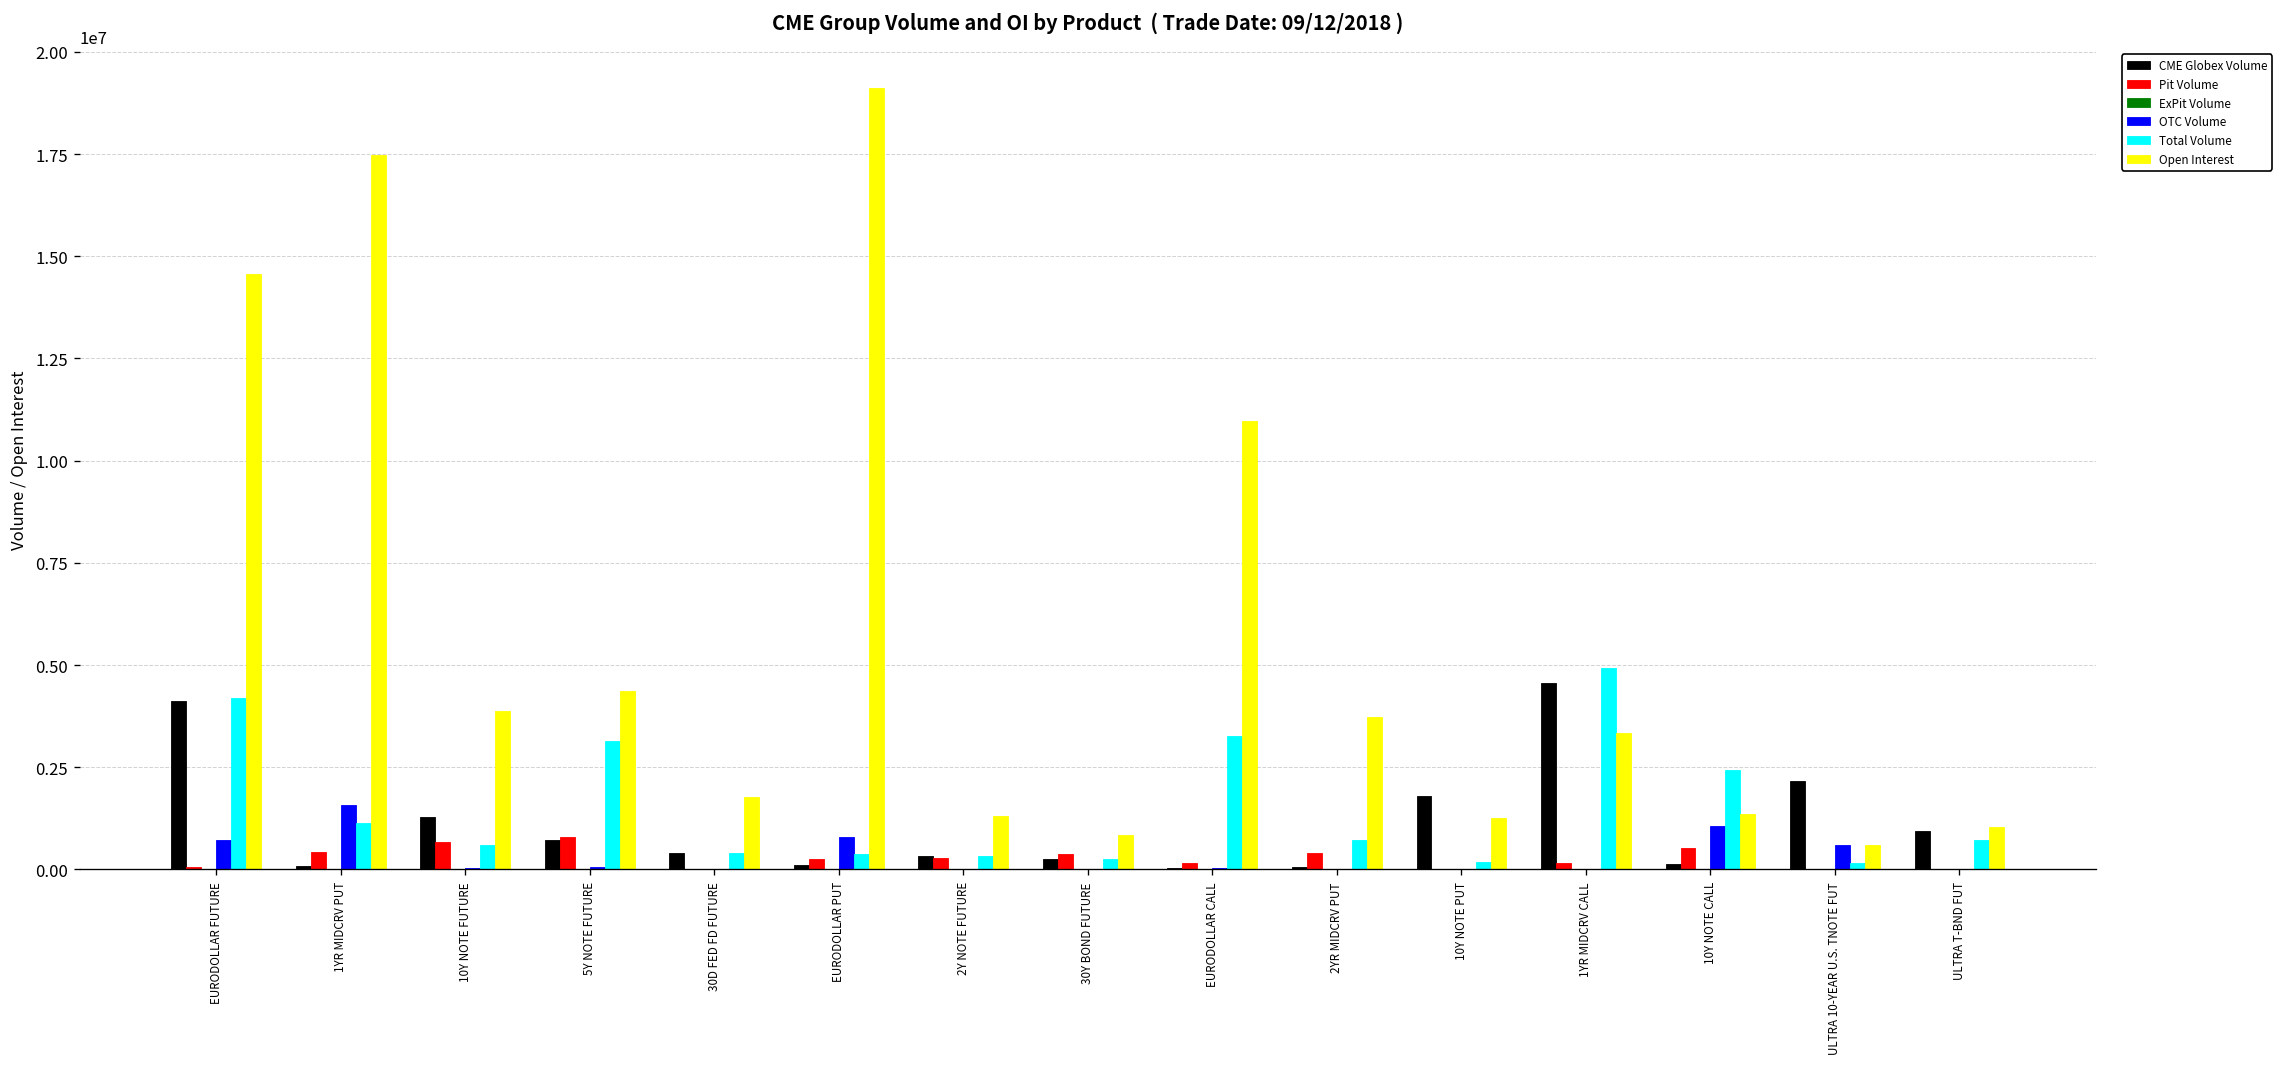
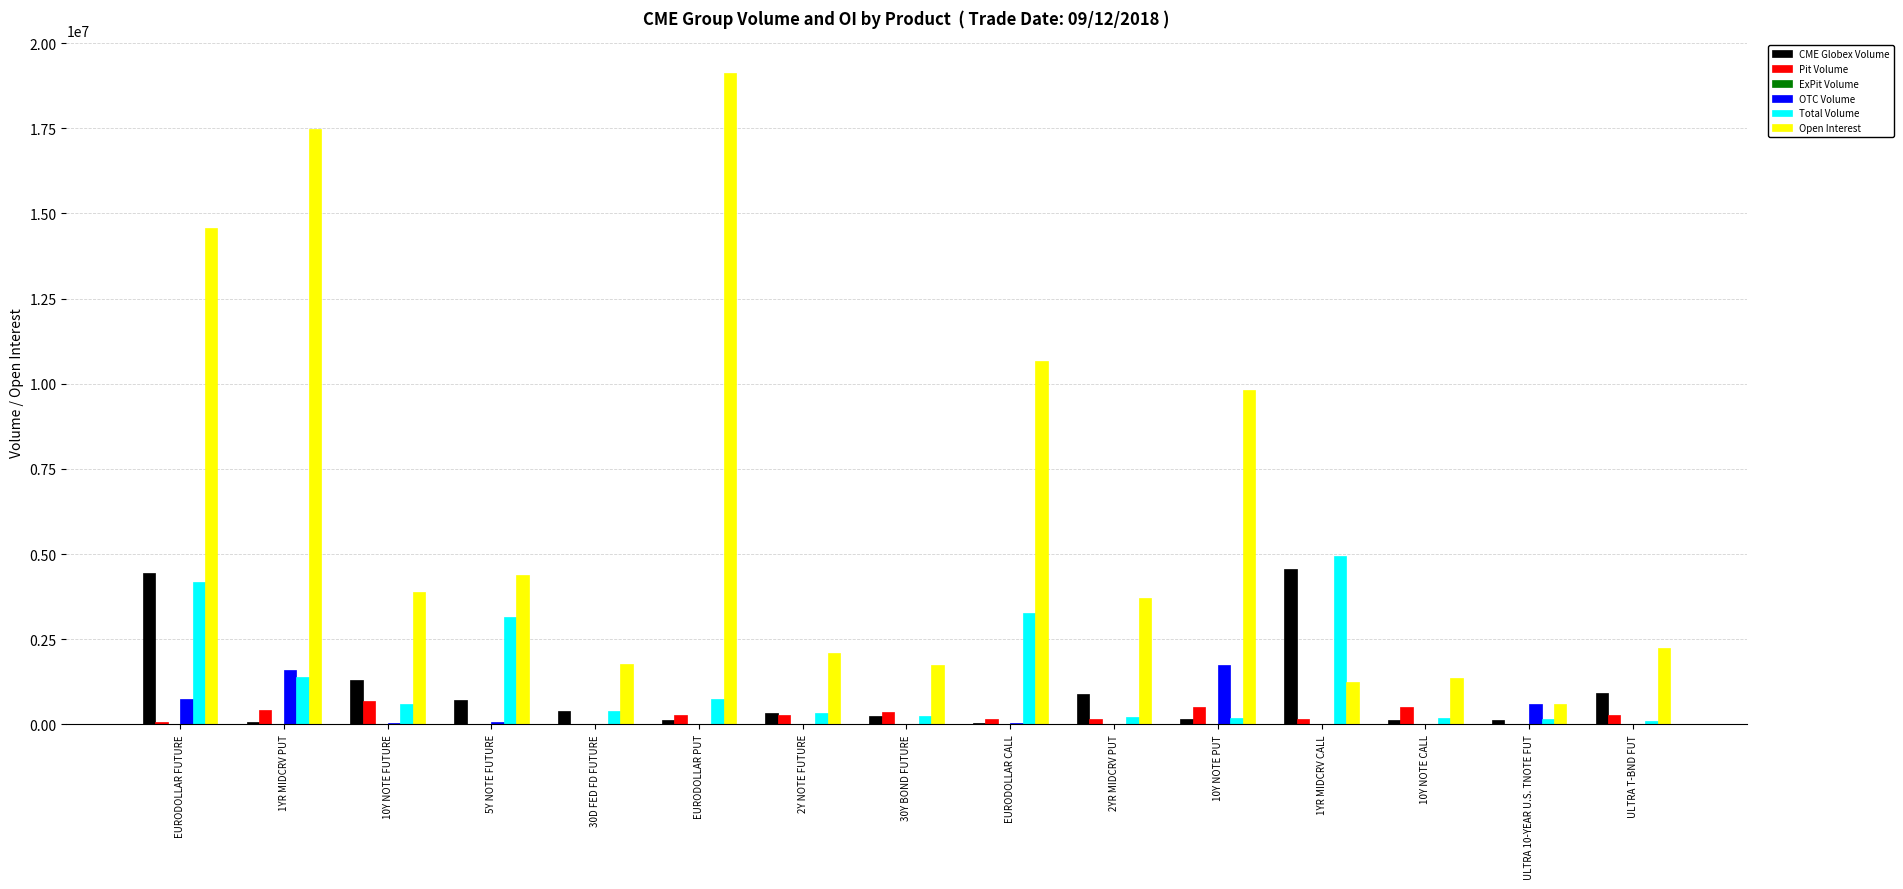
  {
    "CME Globex Volume": {
-     "EURODOLLAR FUTURE": 4100000,
+     "EURODOLLAR FUTURE": 4400000,
      "1YR MIDCRV PUT": 100000,
      "10Y NOTE FUTURE": 1300000,
      "5Y NOTE FUTURE": 700000,
      "30D FED FD FUTURE": 400000,
      "EURODOLLAR PUT": 100000,
      "2Y NOTE FUTURE": 300000,
      "30Y BOND FUTURE": 300000,
-     "2YR MIDCRV PUT": 100000,
-     "10Y NOTE PUT": 1800000,
+     "2YR MIDCRV PUT": 900000,
+     "10Y NOTE PUT": 200000,
      "1YR MIDCRV CALL": 4500000,
      "10Y NOTE CALL": 100000,
-     "ULTRA 10-YEAR U.S. TNOTE FUT": 2200000,
+     "ULTRA 10-YEAR U.S. TNOTE FUT": 100000,
      "ULTRA T-BND FUT": 900000
    },
    "Pit Volume": {
      "1YR MIDCRV PUT": 400000,
      "10Y NOTE FUTURE": 700000,
-     "5Y NOTE FUTURE": 800000,
+     "5Y NOTE FUTURE": 0,
      "30D FED FD FUTURE": 0,
      "EURODOLLAR PUT": 300000,
      "2Y NOTE FUTURE": 300000,
      "30Y BOND FUTURE": 400000,
      "EURODOLLAR CALL": 200000,
-     "2YR MIDCRV PUT": 400000,
-     "10Y NOTE PUT": 0,
+     "2YR MIDCRV PUT": 200000,
+     "10Y NOTE PUT": 500000,
      "1YR MIDCRV CALL": 100000,
      "10Y NOTE CALL": 500000,
      "ULTRA 10-YEAR U.S. TNOTE FUT": 0,
-     "ULTRA T-BND FUT": 0
+     "ULTRA T-BND FUT": 300000
    },
    "ExPit Volume": {
      "EURODOLLAR FUTURE": 0,
      "1YR MIDCRV PUT": 0,
      "10Y NOTE FUTURE": 0,
      "5Y NOTE FUTURE": 0,
      "30D FED FD FUTURE": 0,
      "EURODOLLAR PUT": 0,
      "2Y NOTE FUTURE": 0,
      "30Y BOND FUTURE": 0,
      "EURODOLLAR CALL": 0,
      "2YR MIDCRV PUT": 0,
      "10Y NOTE PUT": 0,
      "1YR MIDCRV CALL": 0,
      "10Y NOTE CALL": 0,
      "ULTRA 10-YEAR U.S. TNOTE FUT": 0,
      "ULTRA T-BND FUT": 0
    },
    "OTC Volume": {
      "EURODOLLAR FUTURE": 700000,
      "1YR MIDCRV PUT": 1600000,
      "30D FED FD FUTURE": 0,
-     "EURODOLLAR PUT": 800000,
+     "EURODOLLAR PUT": 0,
      "2YR MIDCRV PUT": 0,
-     "10Y NOTE PUT": 0,
+     "10Y NOTE PUT": 1700000,
      "1YR MIDCRV CALL": 0,
-     "10Y NOTE CALL": 1100000,
+     "10Y NOTE CALL": 0,
      "ULTRA 10-YEAR U.S. TNOTE FUT": 600000
    },
    "Total Volume": {
      "EURODOLLAR FUTURE": 4200000,
-     "1YR MIDCRV PUT": 1100000,
+     "1YR MIDCRV PUT": 1400000,
      "10Y NOTE FUTURE": 600000,
      "5Y NOTE FUTURE": 3100000,
      "30D FED FD FUTURE": 400000,
-     "EURODOLLAR PUT": 400000,
+     "EURODOLLAR PUT": 700000,
      "2Y NOTE FUTURE": 300000,
      "30Y BOND FUTURE": 300000,
      "EURODOLLAR CALL": 3300000,
-     "2YR MIDCRV PUT": 700000,
+     "2YR MIDCRV PUT": 200000,
      "10Y NOTE PUT": 200000,
      "1YR MIDCRV CALL": 4900000,
-     "10Y NOTE CALL": 2400000,
+     "10Y NOTE CALL": 200000,
      "ULTRA 10-YEAR U.S. TNOTE FUT": 100000,
-     "ULTRA T-BND FUT": 700000
+     "ULTRA T-BND FUT": 100000
    },
    "Open Interest": {
      "EURODOLLAR FUTURE": 14600000,
      "1YR MIDCRV PUT": 17500000,
      "10Y NOTE FUTURE": 3900000,
      "5Y NOTE FUTURE": 4400000,
      "30D FED FD FUTURE": 1800000,
      "EURODOLLAR PUT": 19100000,
-     "2Y NOTE FUTURE": 1300000,
-     "30Y BOND FUTURE": 800000,
-     "EURODOLLAR CALL": 11000000,
+     "2Y NOTE FUTURE": 2100000,
+     "30Y BOND FUTURE": 1700000,
+     "EURODOLLAR CALL": 10700000,
      "2YR MIDCRV PUT": 3700000,
-     "10Y NOTE PUT": 1300000,
-     "1YR MIDCRV CALL": 3300000,
+     "10Y NOTE PUT": 9800000,
+     "1YR MIDCRV CALL": 1200000,
      "10Y NOTE CALL": 1400000,
      "ULTRA 10-YEAR U.S. TNOTE FUT": 600000,
-     "ULTRA T-BND FUT": 1000000
+     "ULTRA T-BND FUT": 2300000
    }
  }
